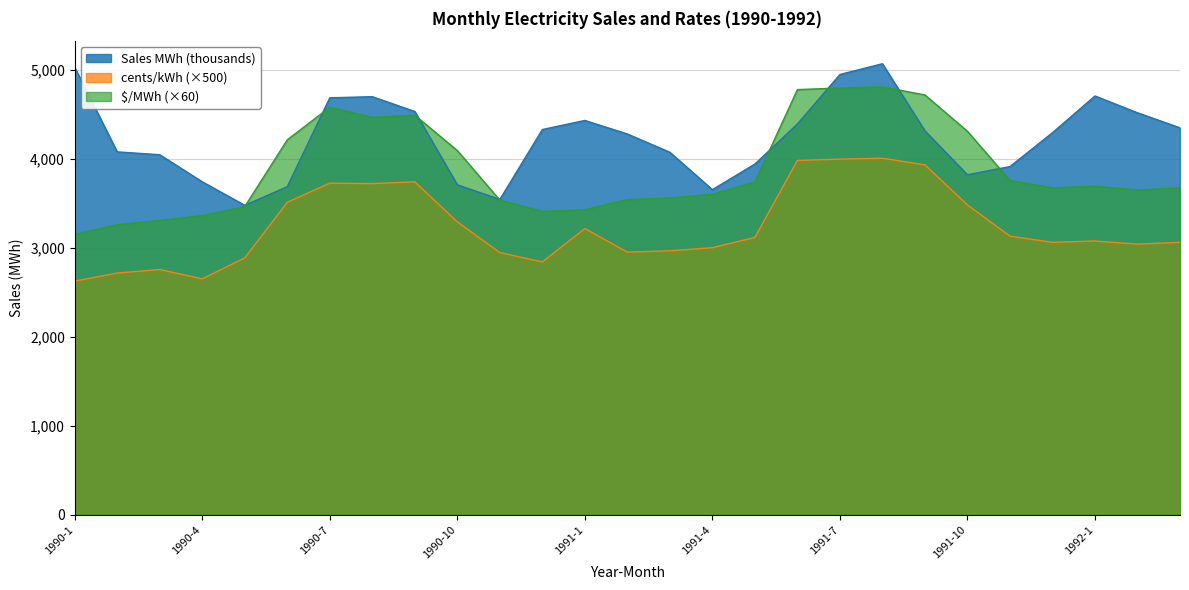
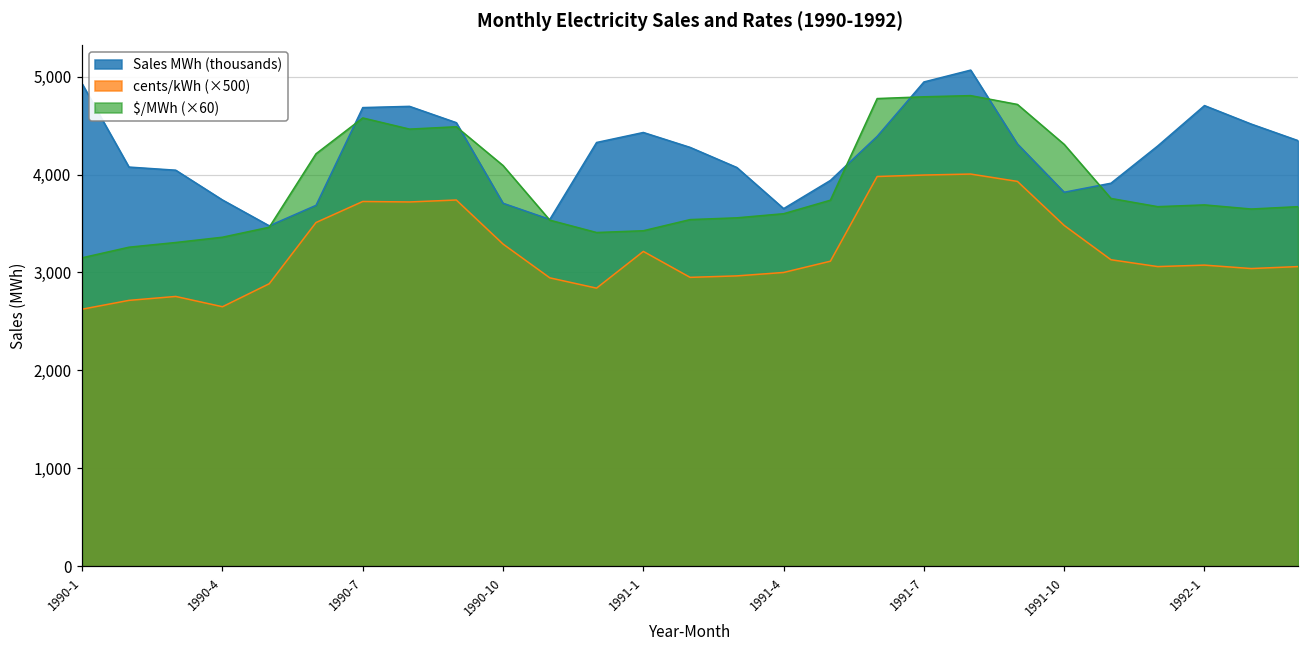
  {
    "Sales MWh (thousands)": {
-     "1990-1": "5,000",
+     "1990-1": "4,900",
      "1990-4": "3,700",
      "1990-7": "4,700",
      "1990-10": "3,700",
      "1991-1": "4,400",
      "1991-4": "3,700",
      "1991-7": "4,900",
      "1991-10": "3,800",
      "1992-1": "4,700"
    },
    "cents/kWh (×500)": {
      "1990-1": "2,600",
      "1990-4": "2,700",
      "1990-7": "3,700",
      "1990-10": "3,300",
      "1991-1": "3,200",
      "1991-4": "3,000",
      "1991-7": "4,000",
      "1991-10": "3,500",
      "1992-1": "3,100"
    },
    "$/MWh (×60)": {
      "1990-1": "3,200",
      "1990-4": "3,400",
      "1990-7": "4,600",
      "1990-10": "4,100",
      "1991-1": "3,400",
      "1991-4": "3,600",
      "1991-7": "4,800",
      "1991-10": "4,300",
      "1992-1": "3,700"
    }
  }
